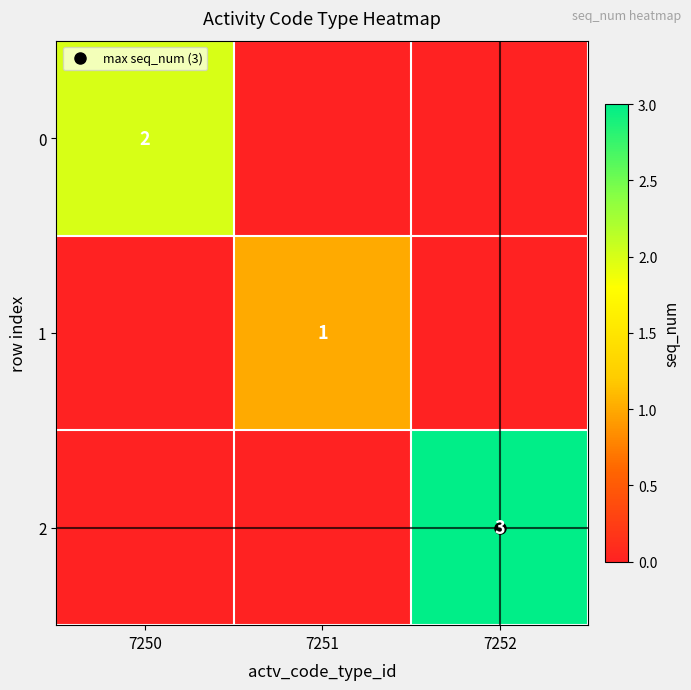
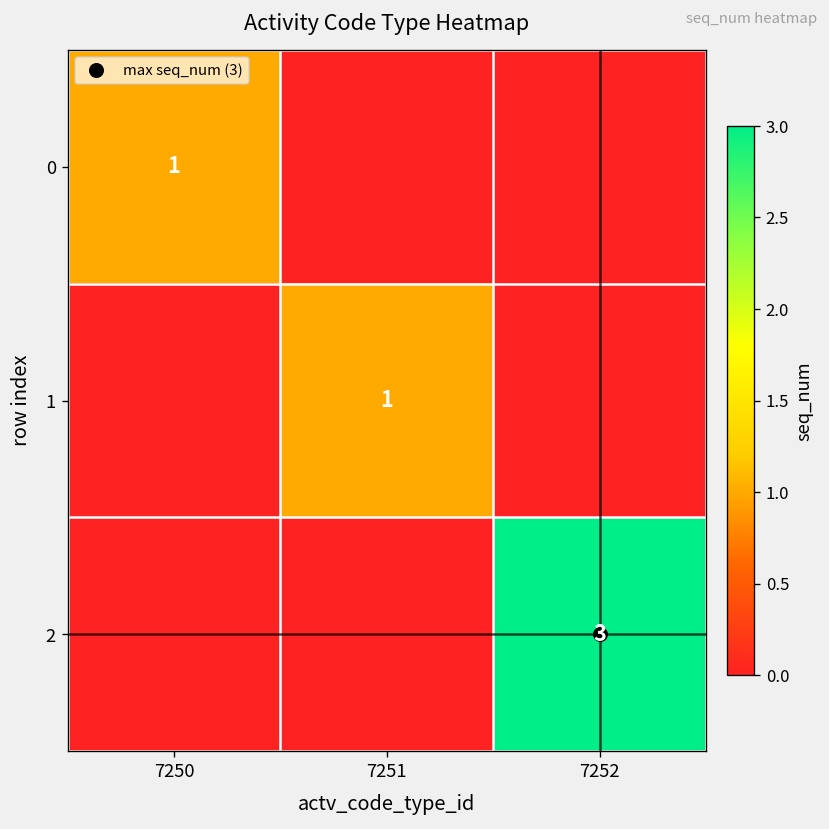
  {
    "0": {
-     "7250": 2
+     "7250": 1
    },
    "1": {
      "7251": 1
    }
  }
